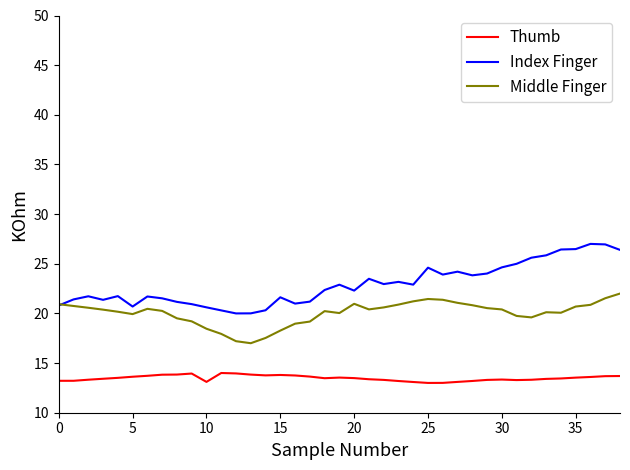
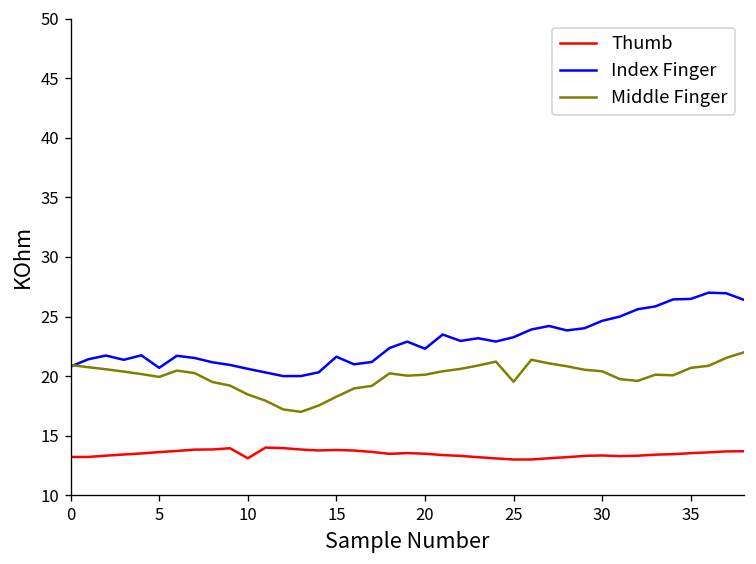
  {
    "Thumb": {
      "0": 13,
      "5": 14,
      "10": 13,
      "15": 14,
      "20": 13,
      "25": 13,
      "30": 13,
      "35": 14
    },
    "Index Finger": {
      "5": 21,
      "10": 21,
      "15": 22,
      "20": 22,
-     "25": 25,
+     "25": 23,
      "30": 25,
      "35": 26
    },
    "Middle Finger": {
      "5": 20,
      "10": 18,
      "15": 18,
-     "20": 21,
-     "25": 21,
+     "20": 20,
+     "25": 20,
      "30": 20,
      "35": 21
    }
  }
